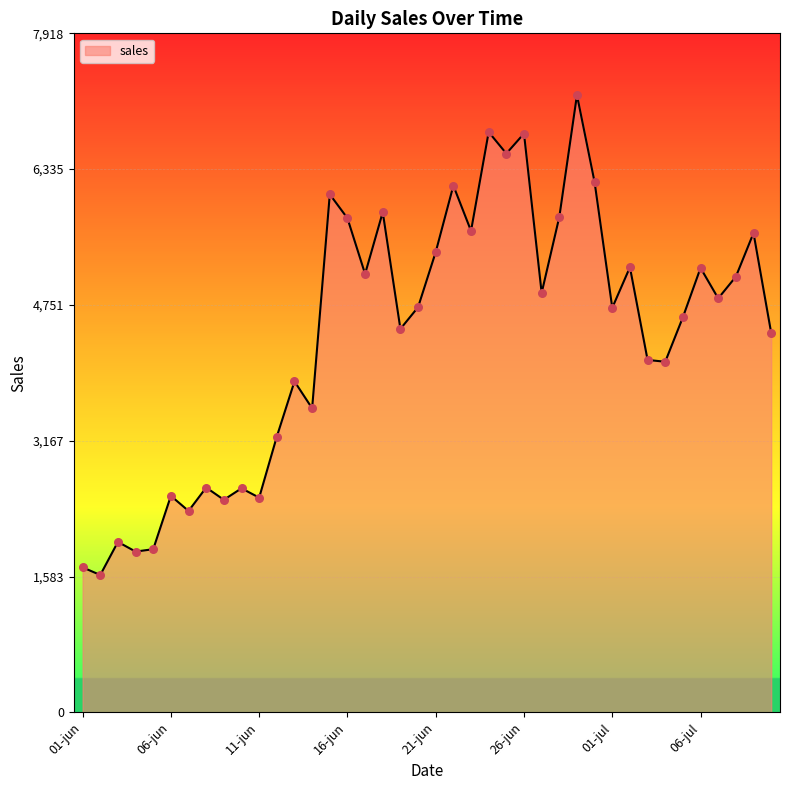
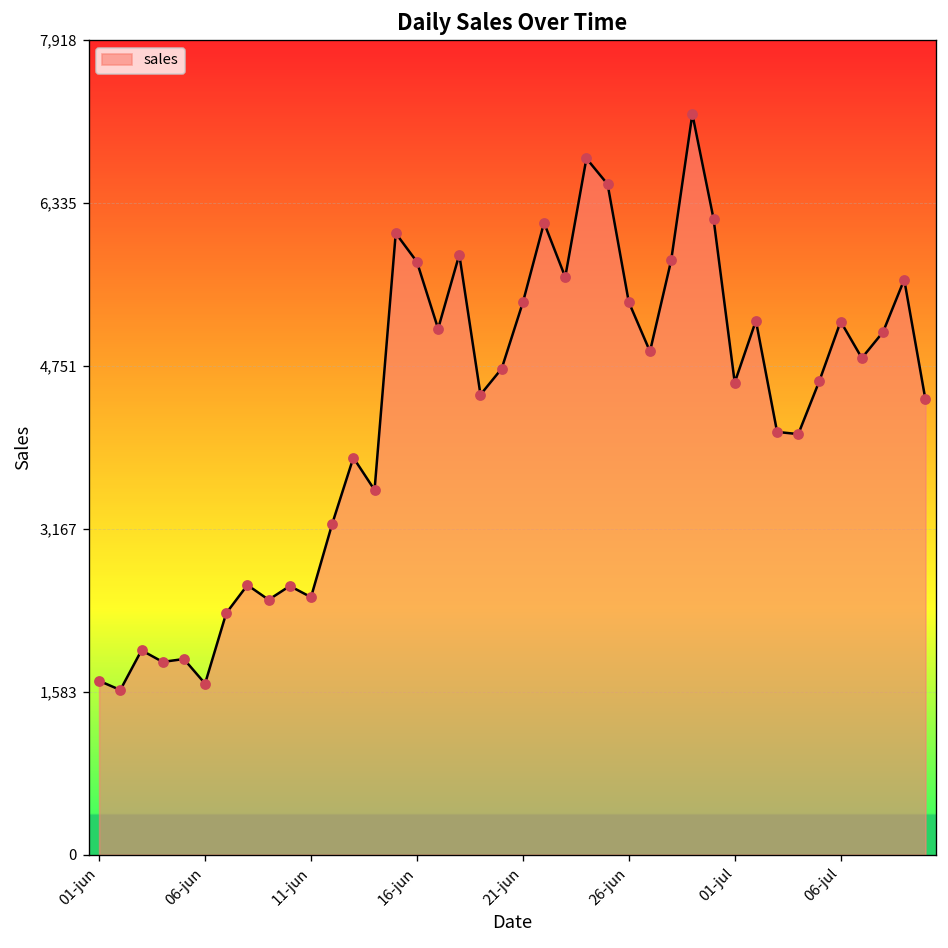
  {
    "01-jun": "1,700",
-   "06-jun": "2,500",
+   "06-jun": "1,700",
    "11-jun": "2,500",
    "16-jun": "5,800",
    "21-jun": "5,400",
-   "26-jun": "6,800",
-   "01-jul": "4,700",
+   "26-jun": "5,400",
+   "01-jul": "4,600",
    "06-jul": "5,200"
  }
